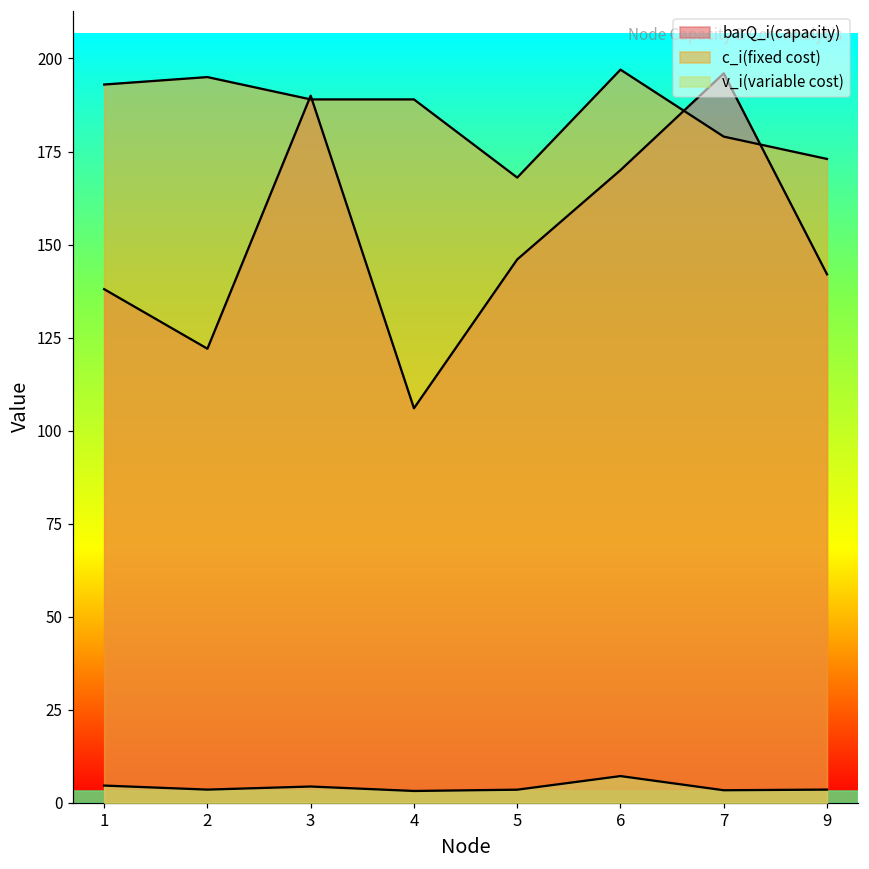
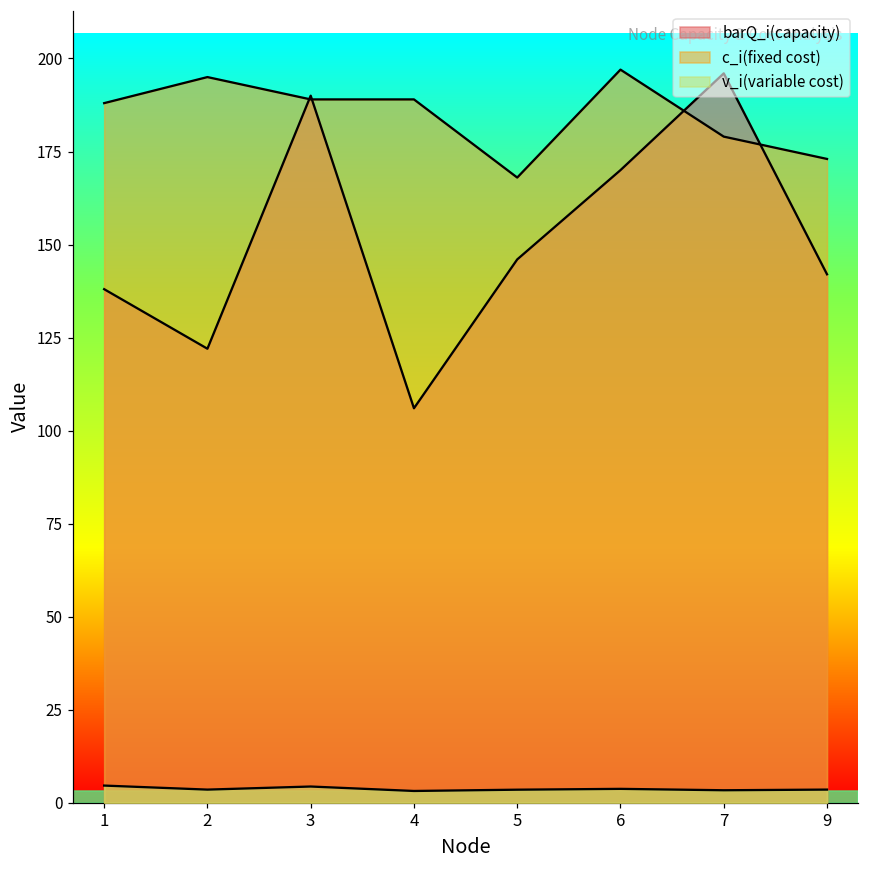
  {
    "barQ_i(capacity)": {
      "1": 138,
      "2": 122,
      "3": 190,
      "4": 106,
      "5": 146,
      "6": 170,
      "9": 142
    },
    "c_i(fixed cost)": {
-     "1": 193,
+     "1": 188,
      "2": 195,
      "3": 189,
      "4": 189,
      "5": 168,
      "6": 197,
      "7": 179,
      "9": 173
    },
    "v_i(variable cost)": {
      "1": 5,
      "2": 4,
      "3": 4,
      "4": 3,
      "5": 3,
-     "6": 7,
+     "6": 4,
      "7": 3,
      "9": 4
    }
  }
